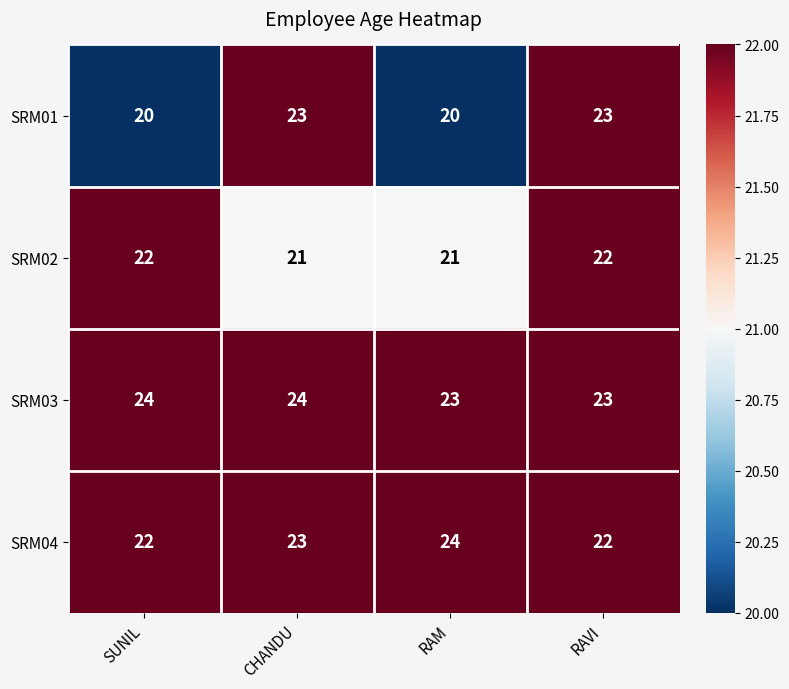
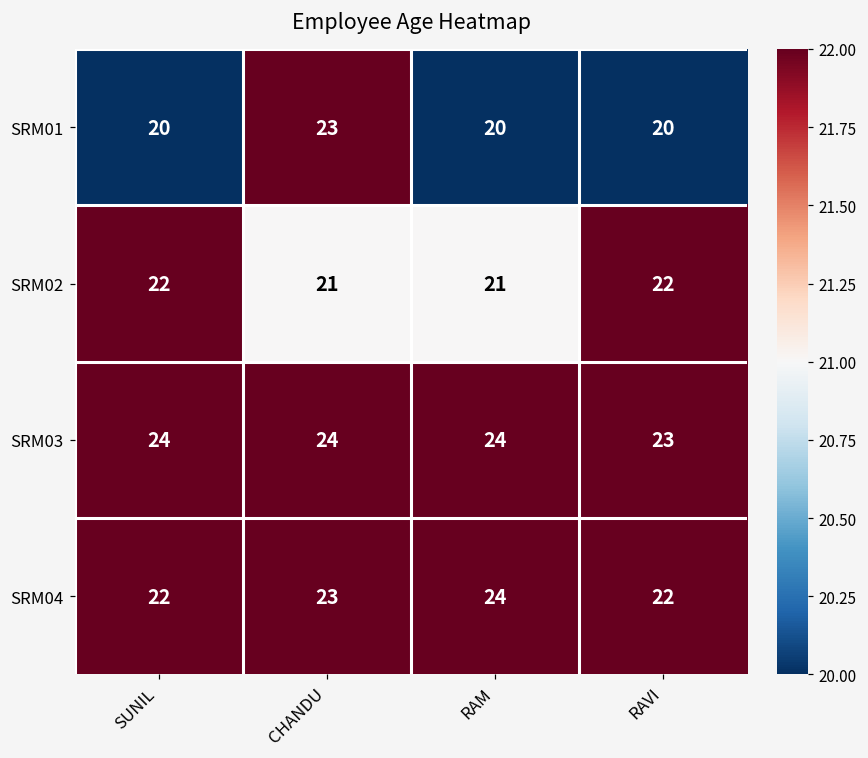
  {
    "SRM01": {
      "SUNIL": 20,
      "CHANDU": 23,
      "RAM": 20,
-     "RAVI": 23
+     "RAVI": 20
    },
    "SRM02": {
      "SUNIL": 22,
      "CHANDU": 21,
      "RAM": 21,
      "RAVI": 22
    },
    "SRM03": {
      "SUNIL": 24,
      "CHANDU": 24,
-     "RAM": 23,
+     "RAM": 24,
      "RAVI": 23
    },
    "SRM04": {
      "SUNIL": 22,
      "CHANDU": 23,
      "RAM": 24,
      "RAVI": 22
    }
  }
